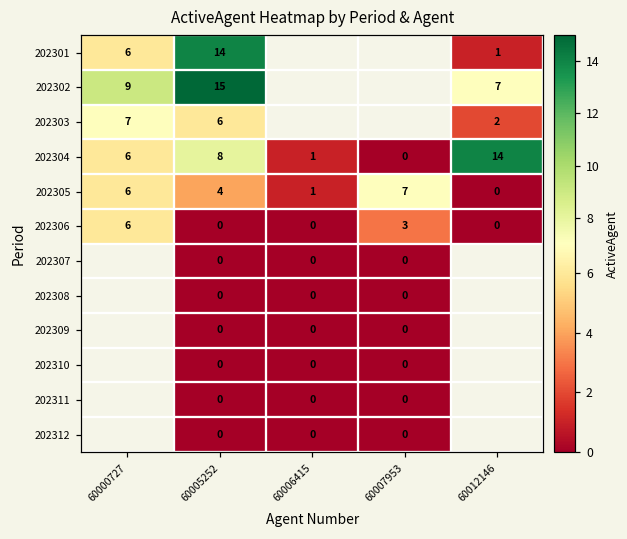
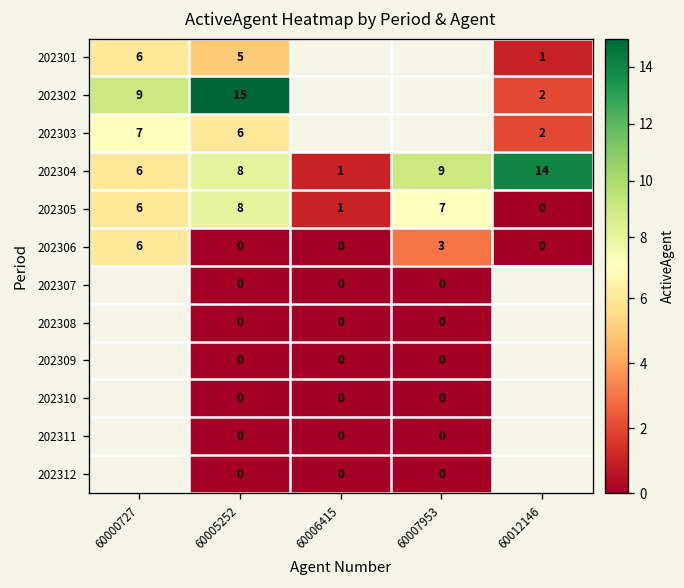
  {
    "202301": {
      "60000727": 6,
-     "60005252": 14,
+     "60005252": 5,
      "60012146": 1
    },
    "202302": {
      "60000727": 9,
      "60005252": 15,
-     "60012146": 7
+     "60012146": 2
    },
    "202303": {
      "60000727": 7,
      "60005252": 6,
      "60012146": 2
    },
    "202304": {
      "60000727": 6,
      "60005252": 8,
      "60006415": 1,
-     "60007953": 0,
+     "60007953": 9,
      "60012146": 14
    },
    "202305": {
      "60000727": 6,
-     "60005252": 4,
+     "60005252": 8,
      "60006415": 1,
      "60007953": 7,
      "60012146": 0
    },
    "202306": {
      "60000727": 6,
      "60005252": 0,
      "60006415": 0,
      "60007953": 3,
      "60012146": 0
    },
    "202307": {
      "60005252": 0,
      "60006415": 0,
      "60007953": 0
    },
    "202308": {
      "60005252": 0,
      "60006415": 0,
      "60007953": 0
    },
    "202309": {
      "60005252": 0,
      "60006415": 0,
      "60007953": 0
    },
    "202310": {
      "60005252": 0,
      "60006415": 0,
      "60007953": 0
    },
    "202311": {
      "60005252": 0,
      "60006415": 0,
      "60007953": 0
    },
    "202312": {
      "60005252": 0,
      "60006415": 0,
      "60007953": 0
    }
  }
